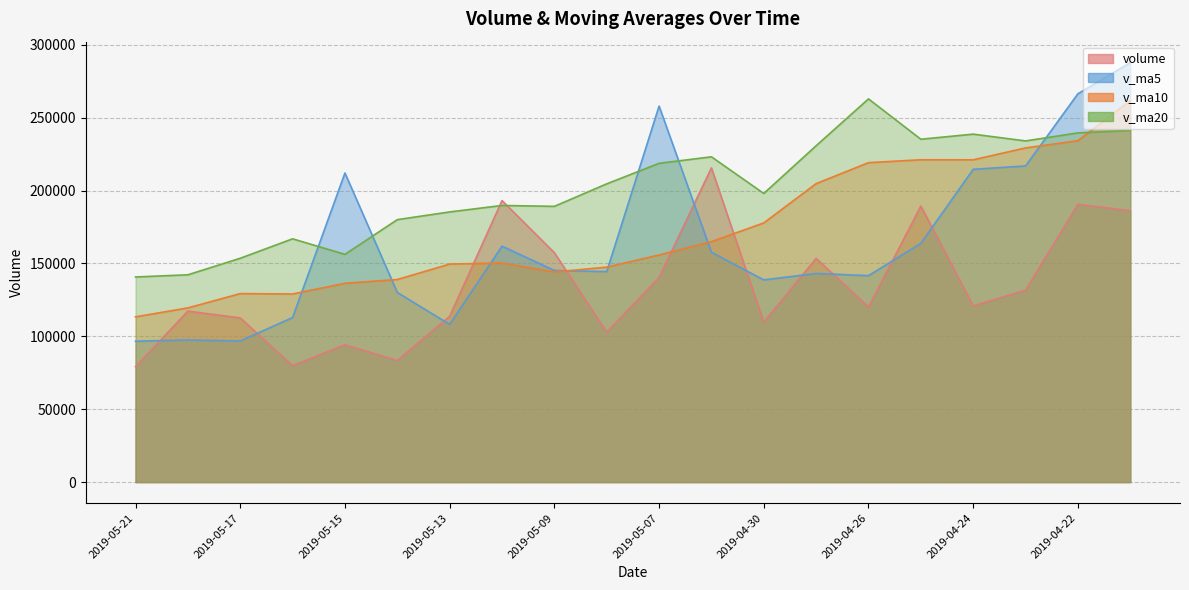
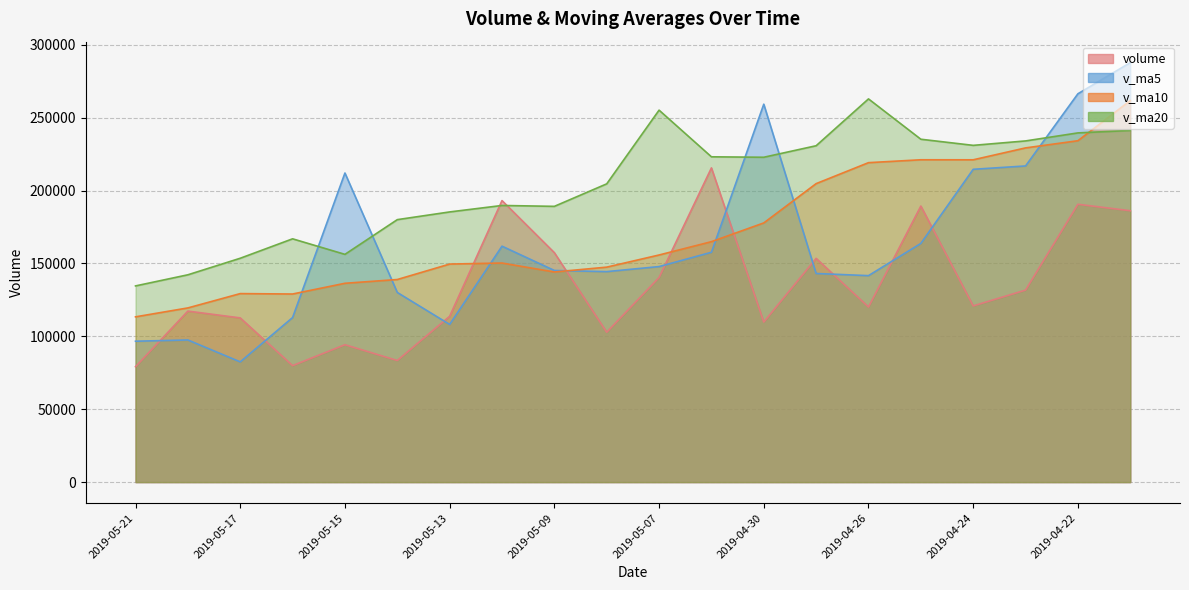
  {
    "v_ma5": {
      "2019-05-21": 97000,
-     "2019-05-17": 97000,
+     "2019-05-17": 82000,
      "2019-05-15": 212000,
      "2019-05-13": 108000,
-     "2019-05-07": 258000,
-     "2019-04-30": 139000,
+     "2019-05-07": 148000,
+     "2019-04-30": 259000,
      "2019-04-26": 142000,
      "2019-04-24": 215000,
      "2019-04-22": 266000
    },
    "v_ma20": {
-     "2019-05-21": 141000,
+     "2019-05-21": 135000,
      "2019-05-17": 154000,
      "2019-05-15": 156000,
      "2019-05-13": 185000,
      "2019-05-09": 189000,
-     "2019-05-07": 219000,
-     "2019-04-30": 198000,
+     "2019-05-07": 255000,
+     "2019-04-30": 223000,
      "2019-04-26": 263000,
-     "2019-04-24": 239000,
+     "2019-04-24": 231000,
      "2019-04-22": 240000
    }
  }
